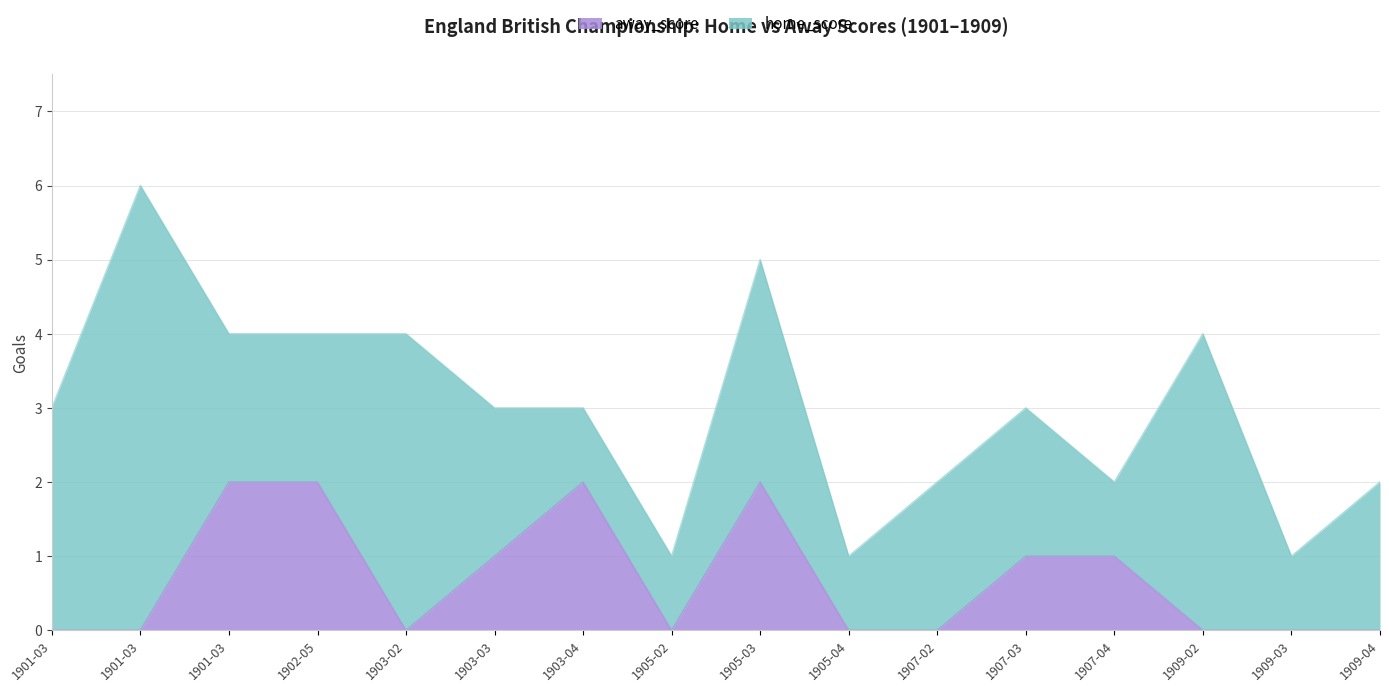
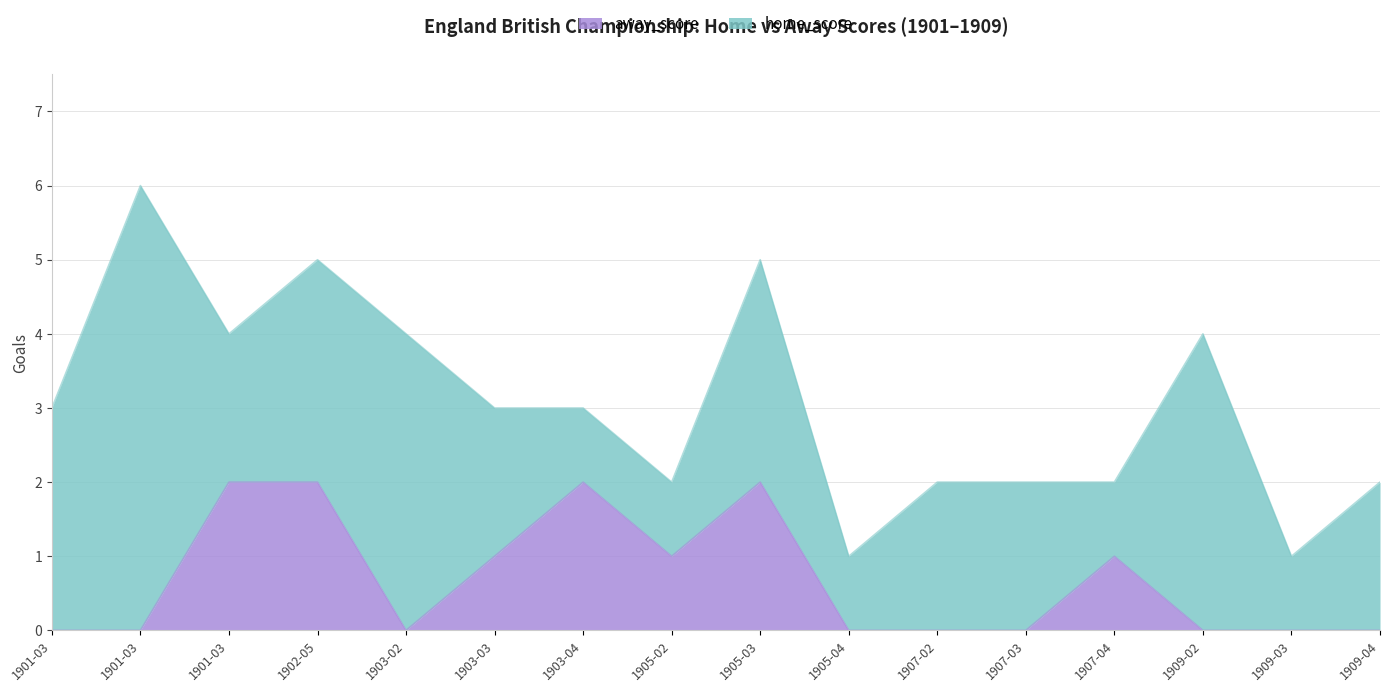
  {
    "away_score": {
      "1902-05": 2,
      "1903-02": 0,
      "1903-03": 1,
      "1903-04": 2,
-     "1905-02": 0,
+     "1905-02": 1,
      "1905-03": 2,
      "1905-04": 0,
      "1907-02": 0,
-     "1907-03": 1,
+     "1907-03": 0,
      "1907-04": 1,
      "1909-02": 0,
      "1909-03": 0,
      "1909-04": 0
    },
    "home_score": {
-     "1902-05": 2,
+     "1902-05": 3,
      "1903-02": 4,
      "1903-03": 2,
      "1903-04": 1,
      "1905-02": 1,
      "1905-03": 3,
      "1905-04": 1,
      "1907-02": 2,
      "1907-03": 2,
      "1907-04": 1,
      "1909-02": 4,
      "1909-03": 1,
      "1909-04": 2
    }
  }
